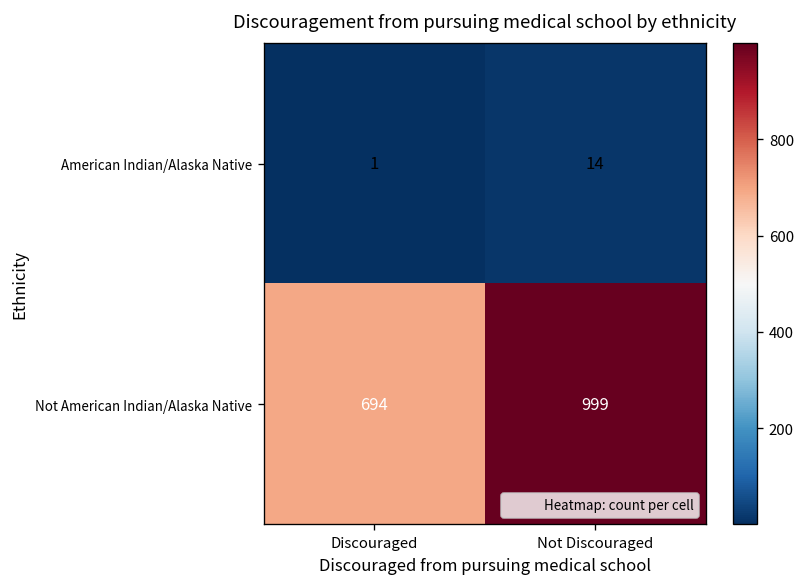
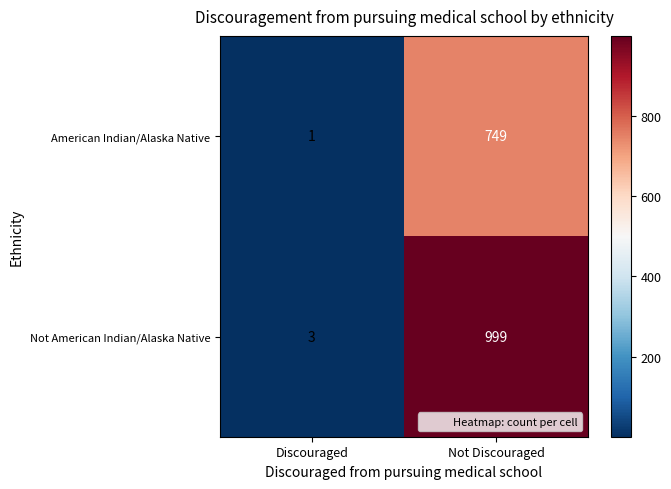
  {
    "American Indian/Alaska Native": {
      "Discouraged": 1,
-     "Not Discouraged": 14
+     "Not Discouraged": 749
    },
    "Not American Indian/Alaska Native": {
-     "Discouraged": 694,
+     "Discouraged": 3,
      "Not Discouraged": 999
    }
  }
